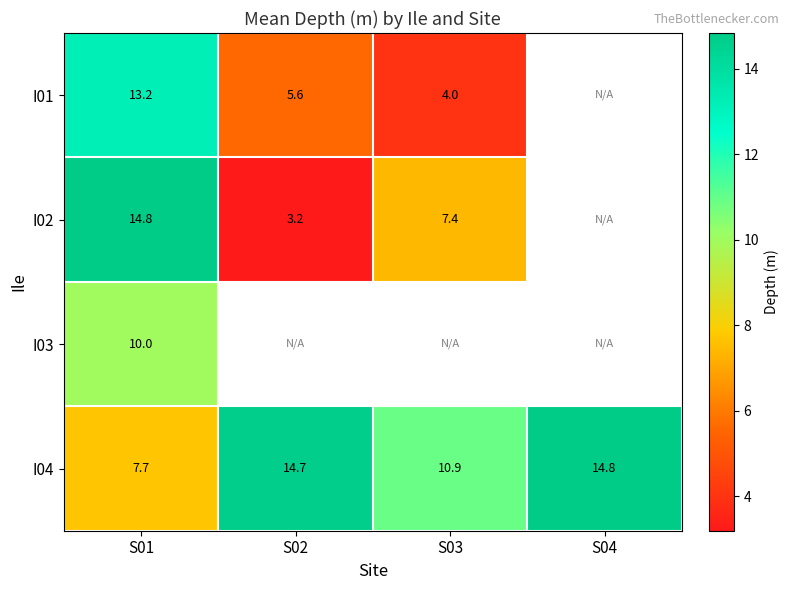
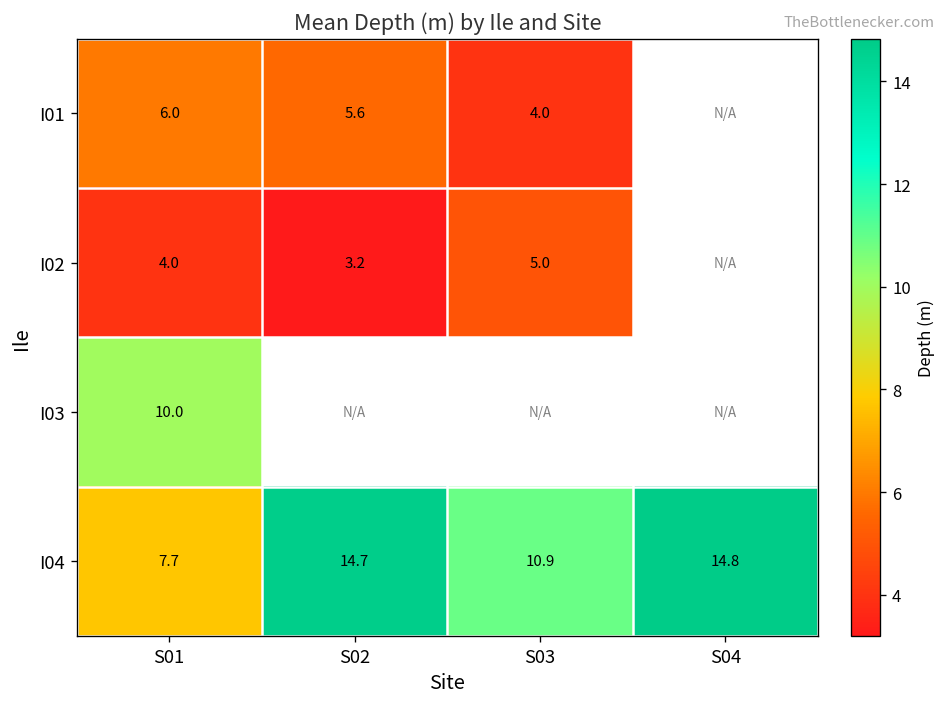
  {
    "I01": {
-     "S01": 13.2,
+     "S01": 6.0,
      "S02": 5.6,
      "S03": 4.0
    },
    "I02": {
-     "S01": 14.8,
+     "S01": 4.0,
      "S02": 3.2,
-     "S03": 7.4
+     "S03": 5.0
    },
    "I03": {
      "S01": 10.0
    },
    "I04": {
      "S01": 7.7,
      "S02": 14.7,
      "S03": 10.9,
      "S04": 14.8
    }
  }
